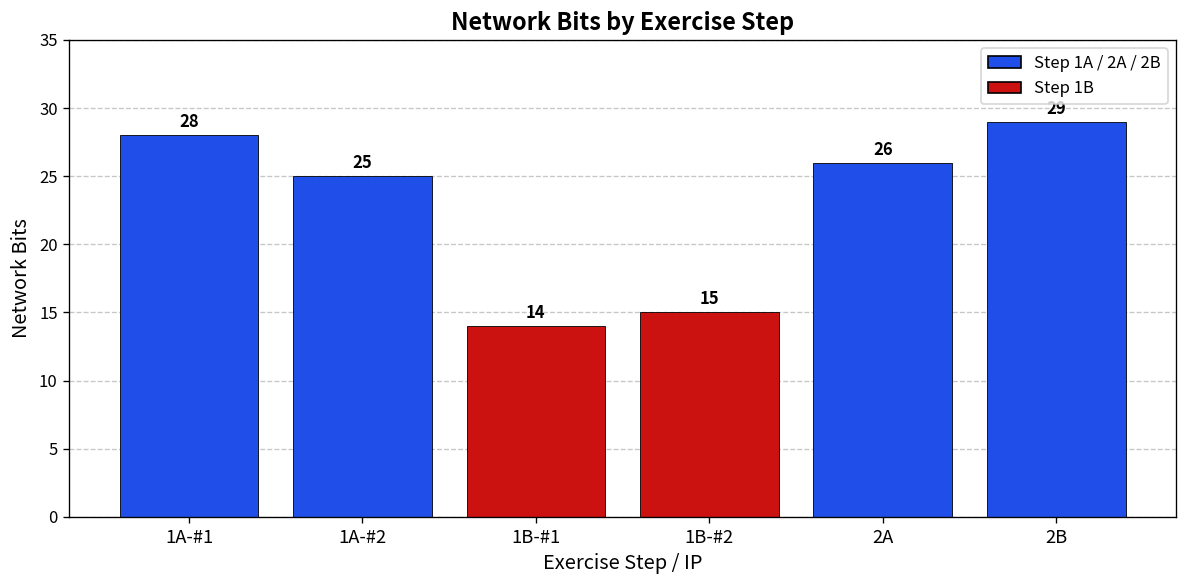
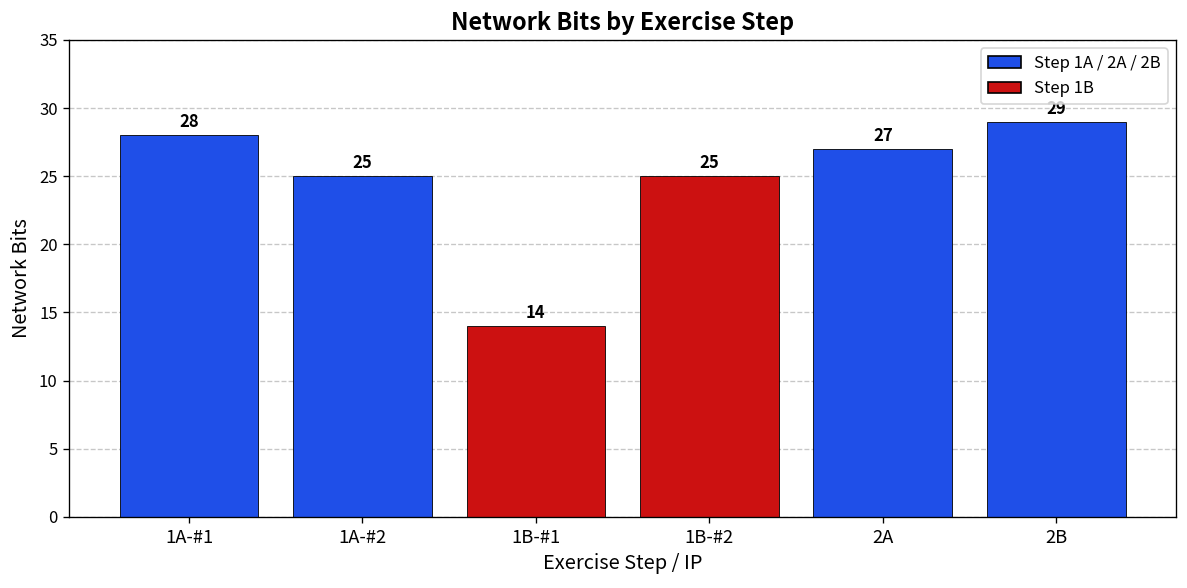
  {
    "1A-#1": 28,
    "1A-#2": 25,
    "1B-#1": 14,
-   "1B-#2": 15,
-   "2A": 26
+   "1B-#2": 25,
+   "2A": 27
  }
